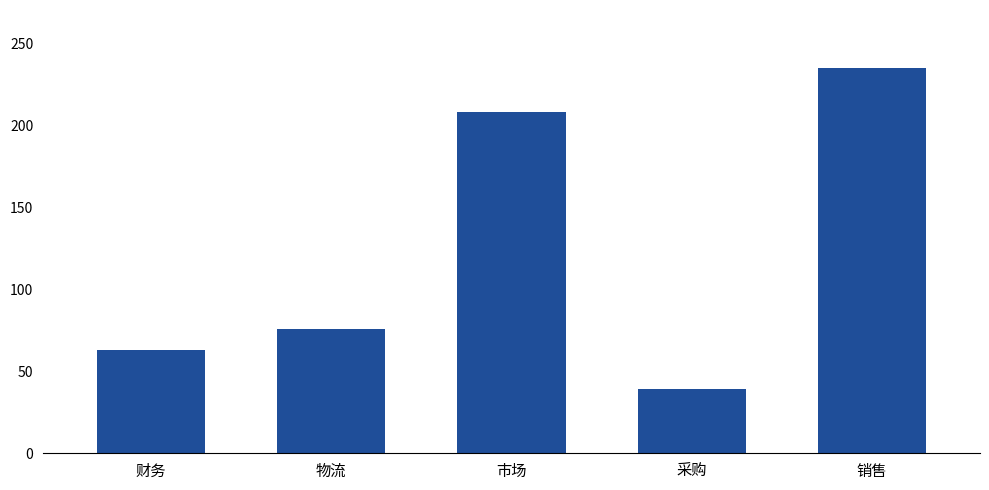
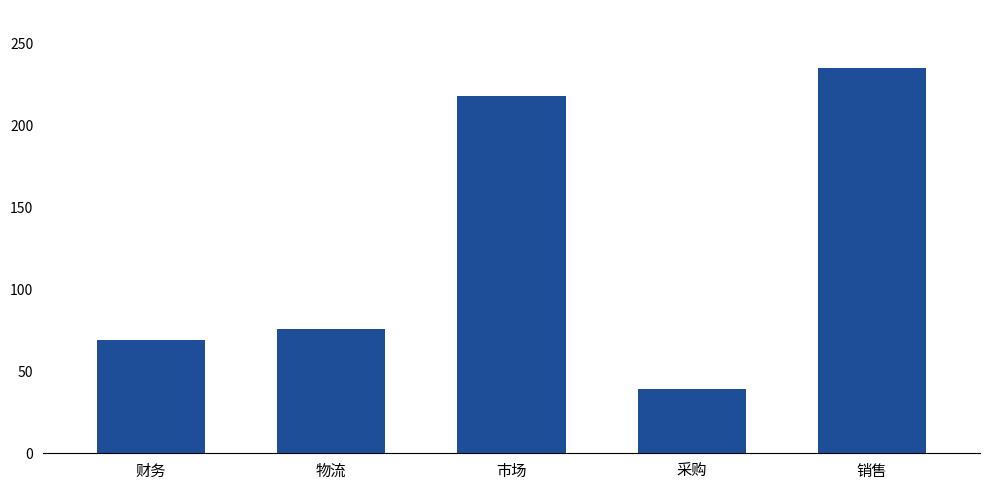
  {
-   "财务": 63,
+   "财务": 69,
    "物流": 76,
-   "市场": 208,
+   "市场": 218,
    "采购": 39,
    "销售": 235
  }
